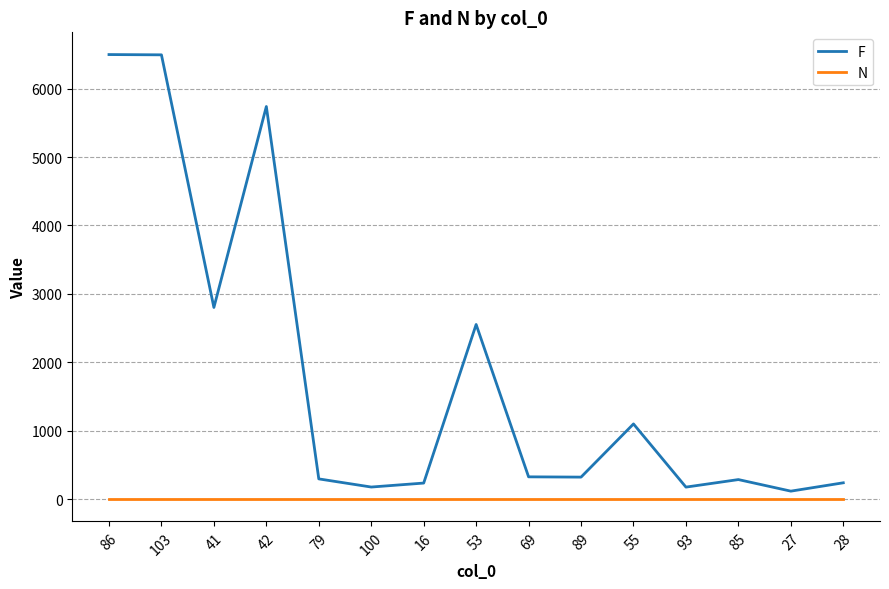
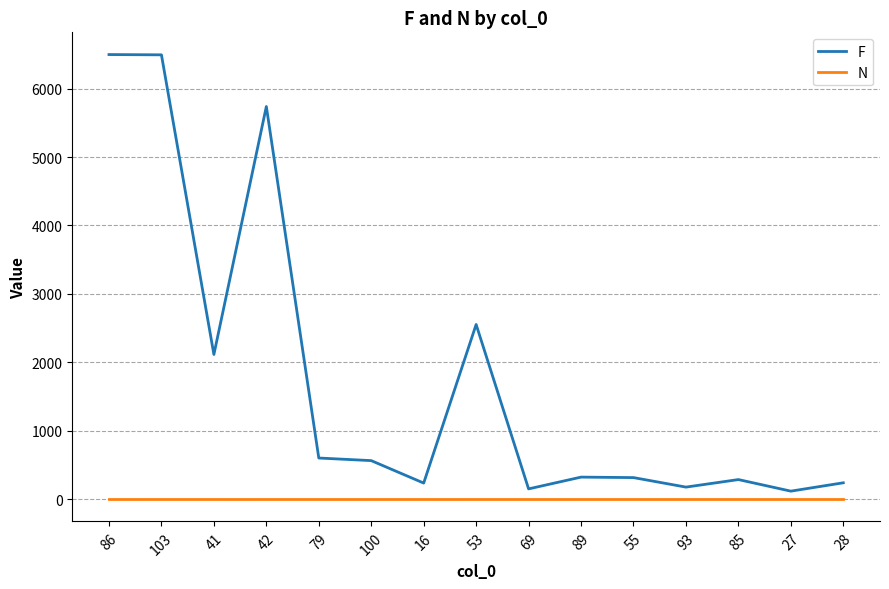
  {
    "F": {
      "86": 6500,
      "103": 6500,
-     "41": 2800,
+     "41": 2100,
      "42": 5700,
-     "79": 300,
-     "100": 200,
+     "79": 600,
+     "100": 600,
      "16": 200,
      "53": 2600,
-     "69": 300,
+     "69": 200,
      "89": 300,
-     "55": 1100,
+     "55": 300,
      "93": 200,
      "85": 300,
      "27": 100,
      "28": 200
    },
    "N": {
      "86": 0,
      "103": 0,
      "41": 0,
      "42": 0,
      "79": 0,
      "100": 0,
      "16": 0,
      "53": 0,
      "69": 0,
      "89": 0,
      "55": 0,
      "93": 0,
      "85": 0,
      "27": 0,
      "28": 0
    }
  }
